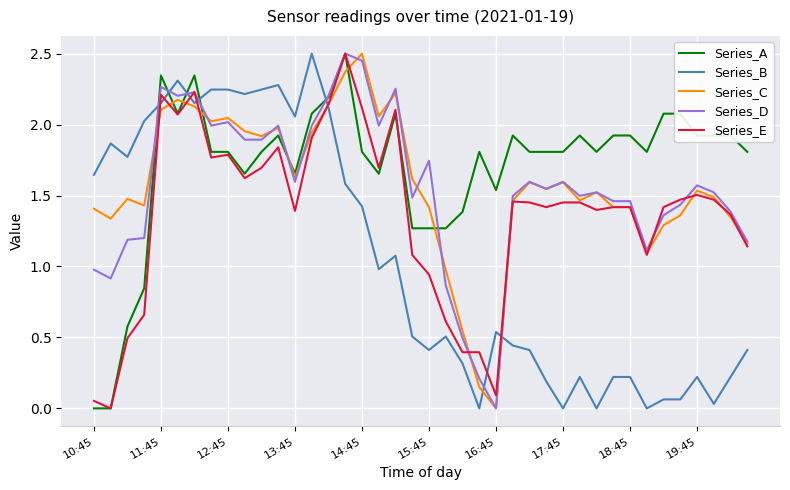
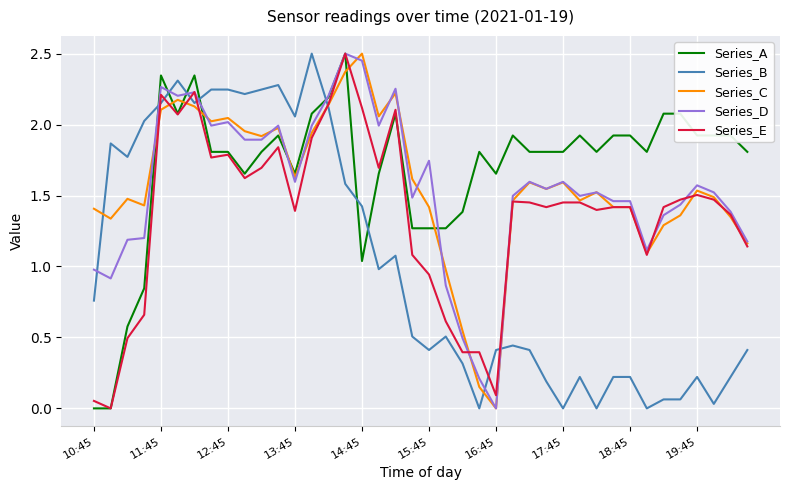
  {
    "Series_A": {
      "10:45": 0.00,
      "11:45": 2.35,
      "12:45": 1.81,
      "13:45": 1.65,
-     "14:45": 1.81,
+     "14:45": 1.04,
      "15:45": 1.27,
-     "16:45": 1.54,
+     "16:45": 1.65,
      "17:45": 1.81,
      "18:45": 1.92
    },
    "Series_B": {
-     "10:45": 1.65,
+     "10:45": 0.76,
      "11:45": 2.15,
      "12:45": 2.25,
      "13:45": 2.06,
      "14:45": 1.42,
      "15:45": 0.41,
-     "16:45": 0.54,
+     "16:45": 0.41,
      "17:45": 0.00,
      "18:45": 0.22,
      "19:45": 0.22
    },
    "Series_C": {
      "10:45": 1.41,
      "11:45": 2.10,
      "12:45": 2.05,
      "13:45": 1.63,
      "14:45": 2.50,
      "15:45": 1.42,
      "19:45": 1.53
    },
    "Series_D": {
      "10:45": 0.98,
      "11:45": 2.26,
      "12:45": 2.02,
      "13:45": 1.60,
      "14:45": 2.45,
      "15:45": 1.75,
      "18:45": 1.46,
      "19:45": 1.57
    },
    "Series_E": {
      "10:45": 0.05,
      "11:45": 2.21,
      "12:45": 1.79,
      "13:45": 1.39,
      "14:45": 2.12,
      "15:45": 0.94,
      "16:45": 0.09,
      "17:45": 1.45,
      "19:45": 1.50
    }
  }
